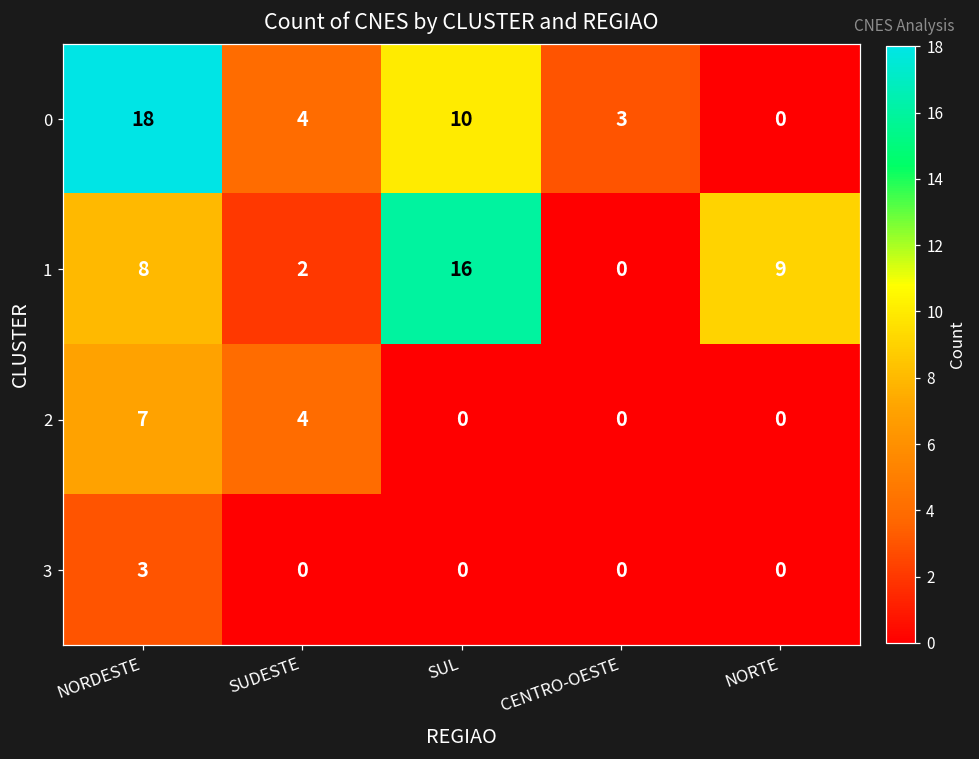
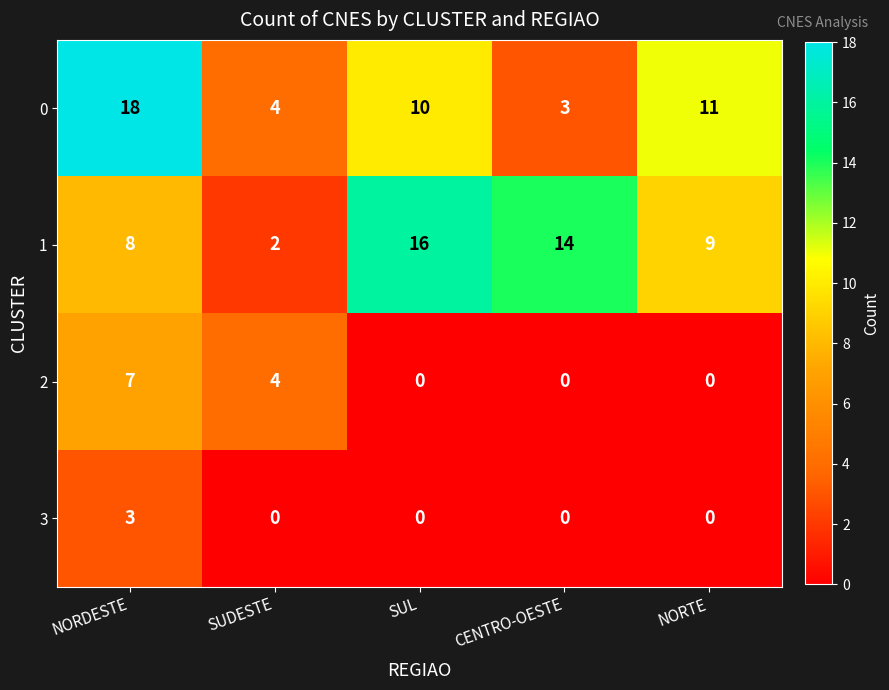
  {
    "0": {
      "NORDESTE": 18,
      "SUDESTE": 4,
      "SUL": 10,
      "CENTRO-OESTE": 3,
-     "NORTE": 0
+     "NORTE": 11
    },
    "1": {
      "NORDESTE": 8,
      "SUDESTE": 2,
      "SUL": 16,
-     "CENTRO-OESTE": 0,
+     "CENTRO-OESTE": 14,
      "NORTE": 9
    },
    "2": {
      "NORDESTE": 7,
      "SUDESTE": 4,
      "SUL": 0,
      "CENTRO-OESTE": 0,
      "NORTE": 0
    },
    "3": {
      "NORDESTE": 3,
      "SUDESTE": 0,
      "SUL": 0,
      "CENTRO-OESTE": 0,
      "NORTE": 0
    }
  }
